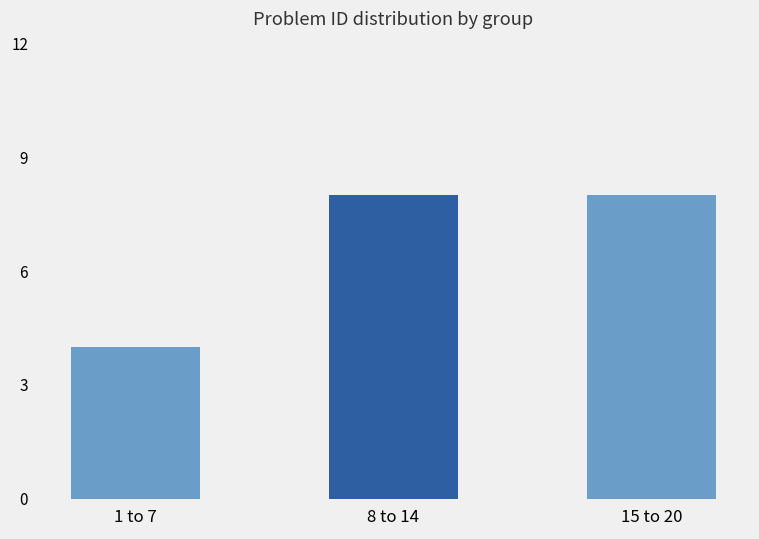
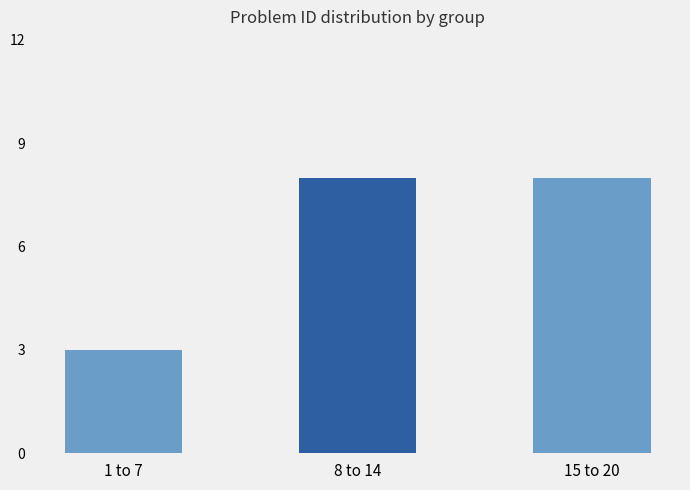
  {
-   "1 to 7": 4,
+   "1 to 7": 3,
    "8 to 14": 8,
    "15 to 20": 8
  }
